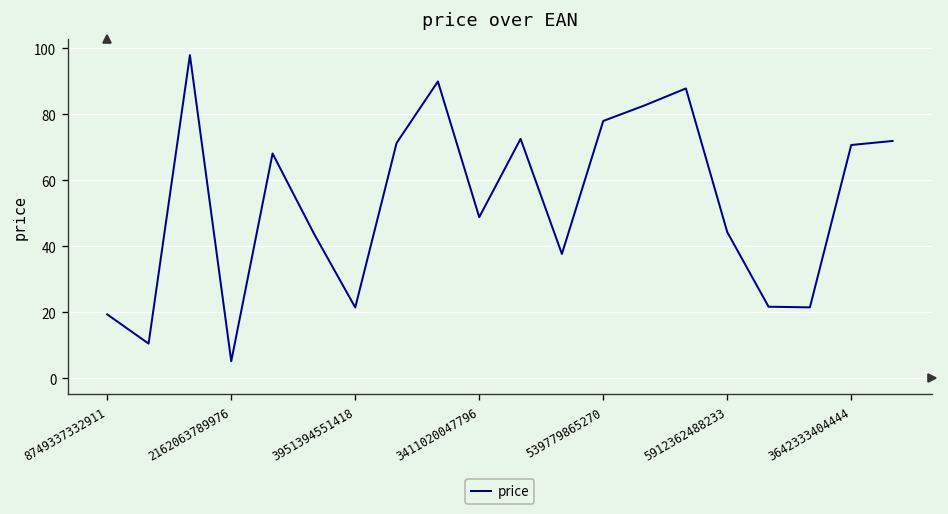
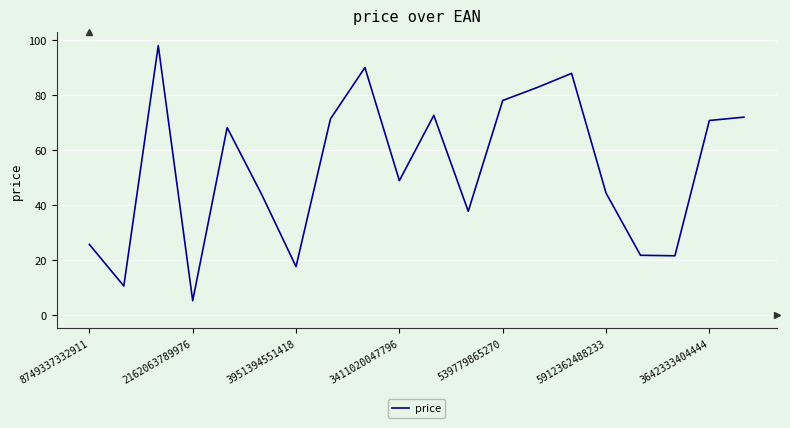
  {
-   "8749337332911": 19,
+   "8749337332911": 26,
    "2162063789976": 5,
-   "3951394551418": 21,
+   "3951394551418": 18,
    "3411020047796": 49,
    "539779865270": 78,
    "5912362488233": 44,
    "3642333404444": 71
  }
